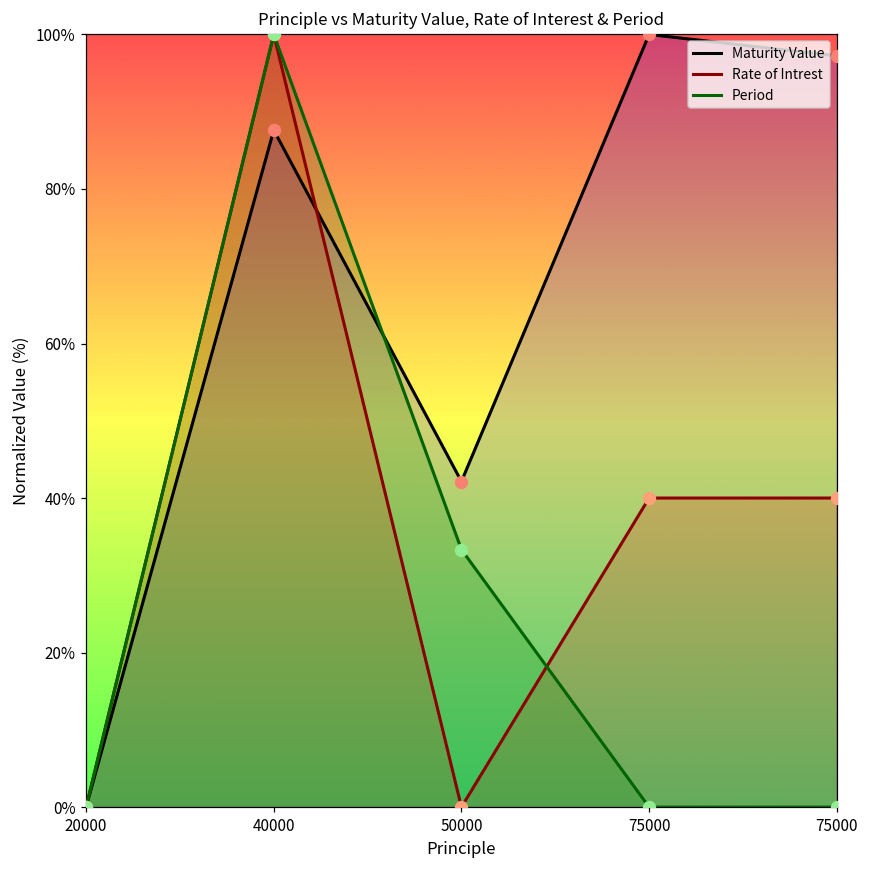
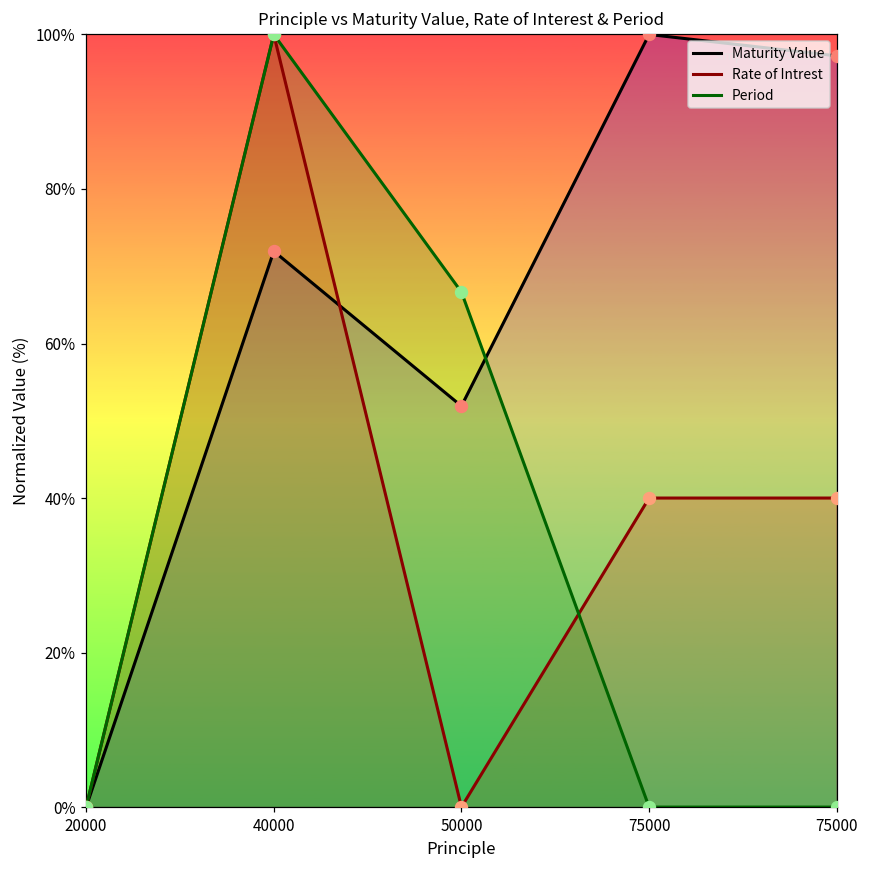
  {
    "Maturity Value": {
-     "40000": "88%",
-     "50000": "42%"
+     "40000": "72%",
+     "50000": "52%"
    },
    "Rate of Intrest": {
      "50000": "0%"
    },
    "Period": {
-     "50000": "33%"
+     "50000": "67%"
    }
  }
